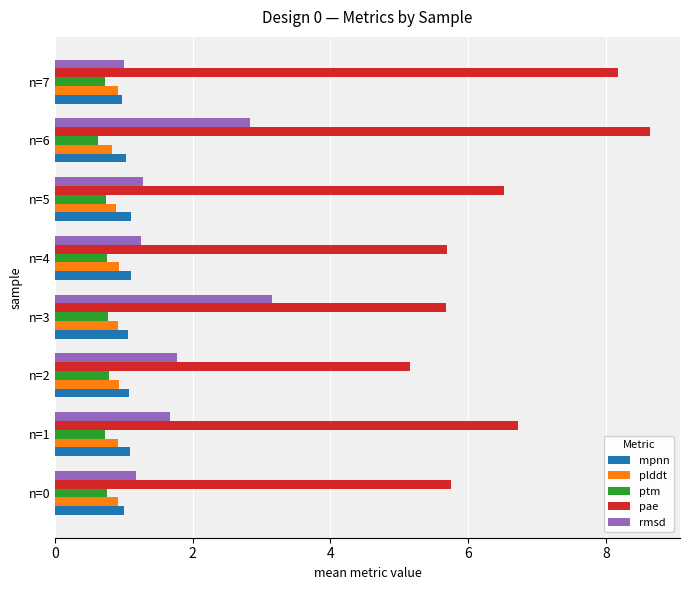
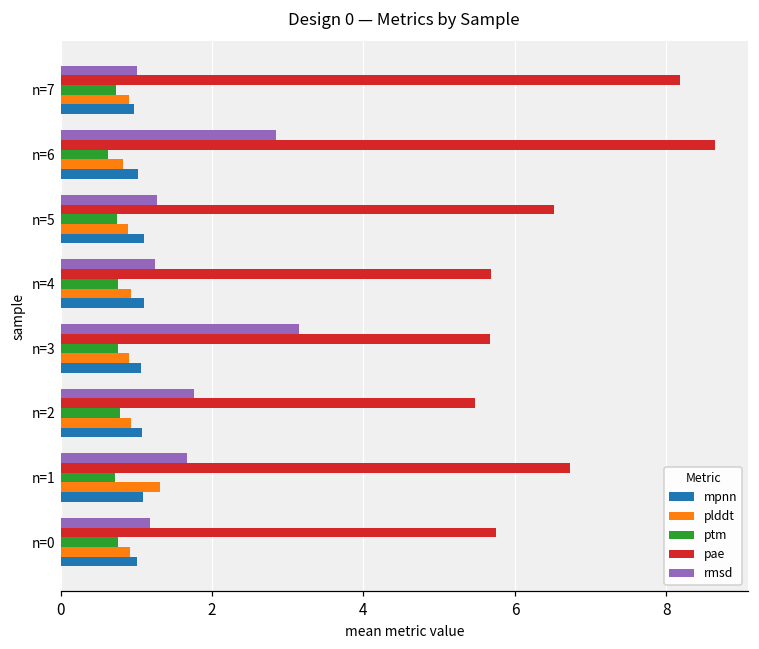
  {
    "mpnn": {
      "n=7": 1.0,
      "n=6": 1.0,
      "n=5": 1.1,
      "n=4": 1.1,
      "n=3": 1.1,
      "n=2": 1.1,
      "n=1": 1.1,
      "n=0": 1.0
    },
    "plddt": {
      "n=7": 0.9,
      "n=6": 0.8,
      "n=5": 0.9,
      "n=4": 0.9,
      "n=3": 0.9,
      "n=2": 0.9,
-     "n=1": 0.9,
+     "n=1": 1.3,
      "n=0": 0.9
    },
    "ptm": {
      "n=7": 0.7,
      "n=6": 0.6,
      "n=5": 0.7,
      "n=4": 0.8,
      "n=3": 0.8,
      "n=2": 0.8,
      "n=1": 0.7,
      "n=0": 0.8
    },
    "pae": {
      "n=7": 8.2,
      "n=6": 8.6,
      "n=5": 6.5,
      "n=4": 5.7,
      "n=3": 5.7,
-     "n=2": 5.2,
+     "n=2": 5.5,
      "n=1": 6.7,
      "n=0": 5.7
    },
    "rmsd": {
      "n=7": 1.0,
      "n=6": 2.8,
      "n=5": 1.3,
      "n=4": 1.2,
      "n=3": 3.1,
      "n=2": 1.8,
      "n=1": 1.7,
      "n=0": 1.2
    }
  }
